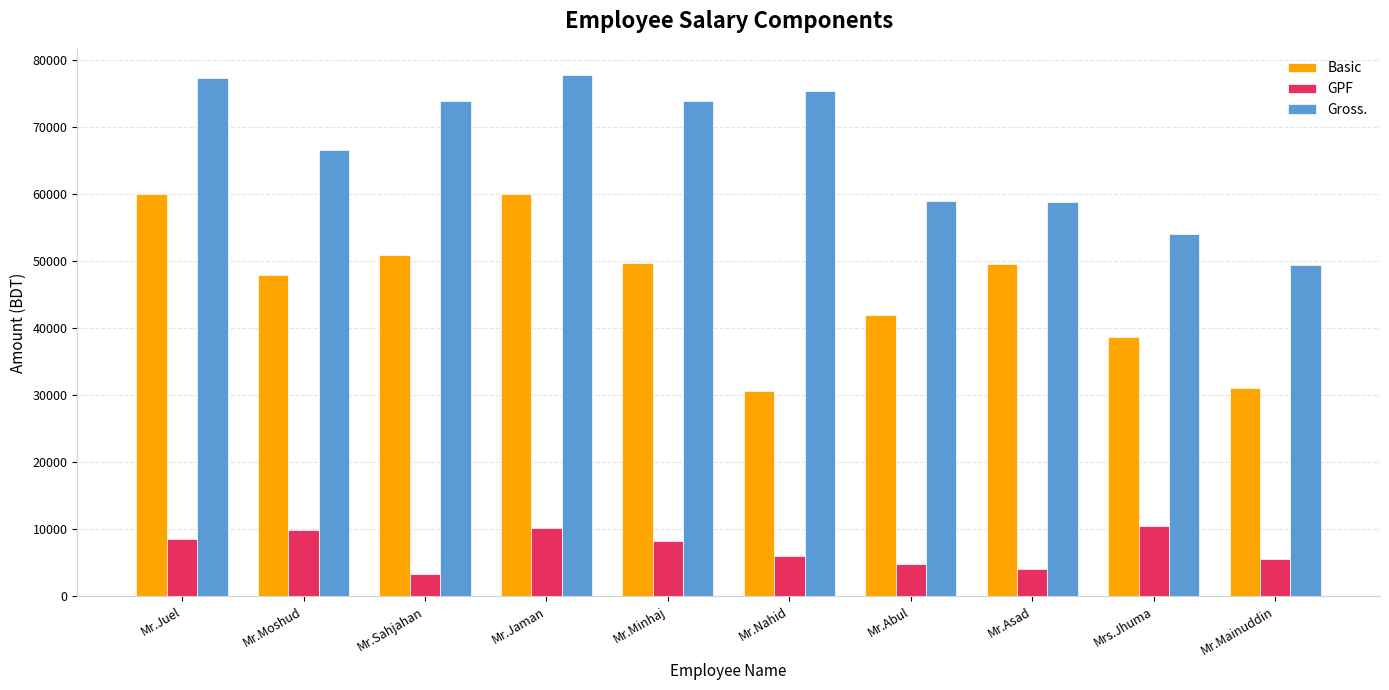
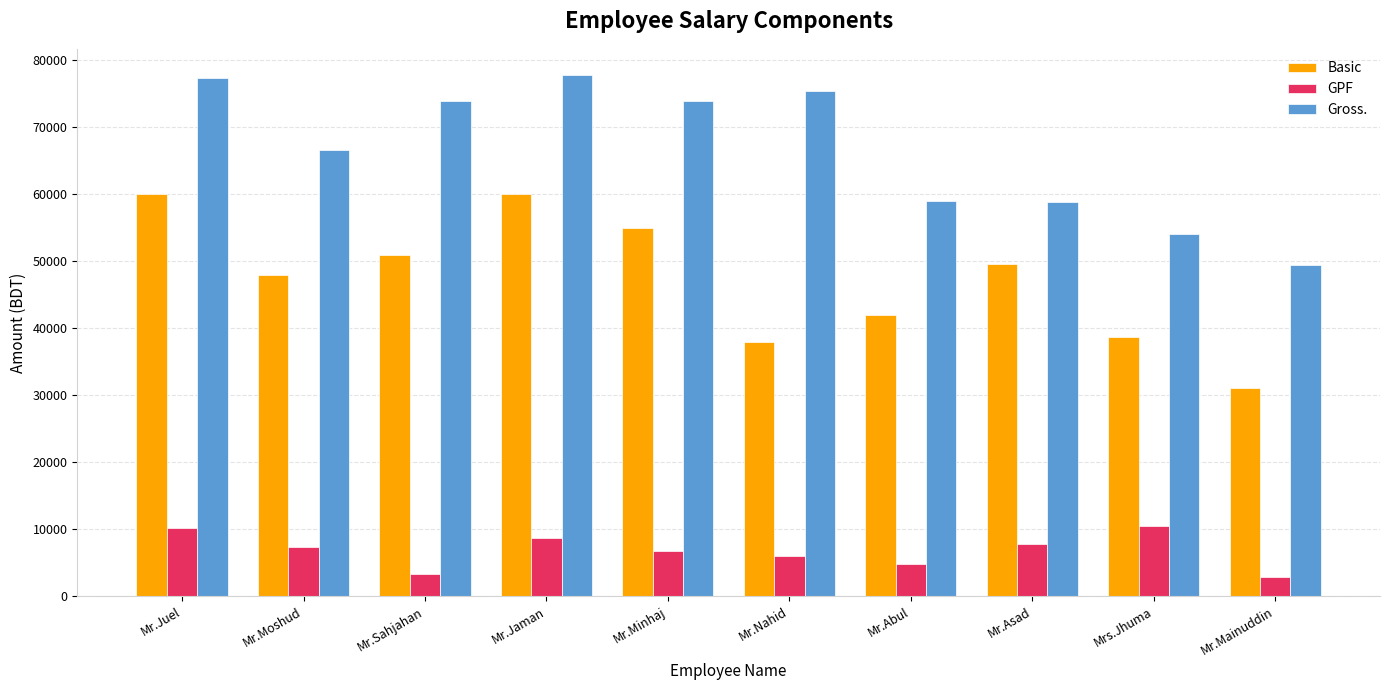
  {
    "Basic": {
      "Mr.Juel": 60000,
      "Mr.Moshud": 48000,
      "Mr.Sahjahan": 51000,
      "Mr.Jaman": 60000,
-     "Mr.Minhaj": 50000,
-     "Mr.Nahid": 31000,
+     "Mr.Minhaj": 55000,
+     "Mr.Nahid": 38000,
      "Mr.Abul": 42000,
      "Mr.Asad": 50000,
      "Mrs.Jhuma": 39000,
      "Mr.Mainuddin": 31000
    },
    "GPF": {
-     "Mr.Juel": 9000,
-     "Mr.Moshud": 10000,
+     "Mr.Juel": 10000,
+     "Mr.Moshud": 7000,
      "Mr.Sahjahan": 3000,
-     "Mr.Jaman": 10000,
-     "Mr.Minhaj": 8000,
+     "Mr.Jaman": 9000,
+     "Mr.Minhaj": 7000,
      "Mr.Nahid": 6000,
      "Mr.Abul": 5000,
-     "Mr.Asad": 4000,
+     "Mr.Asad": 8000,
      "Mrs.Jhuma": 10000,
-     "Mr.Mainuddin": 6000
+     "Mr.Mainuddin": 3000
    },
    "Gross.": {
      "Mr.Juel": 77000,
      "Mr.Moshud": 67000,
      "Mr.Sahjahan": 74000,
      "Mr.Jaman": 78000,
      "Mr.Minhaj": 74000,
      "Mr.Nahid": 75000,
      "Mr.Abul": 59000,
      "Mr.Asad": 59000,
      "Mrs.Jhuma": 54000,
      "Mr.Mainuddin": 50000
    }
  }
